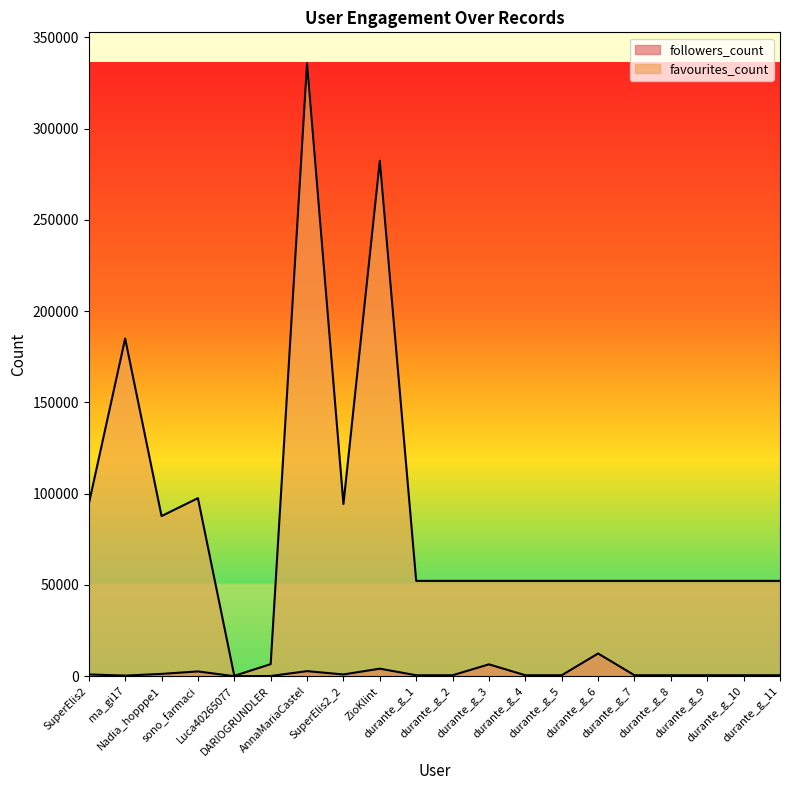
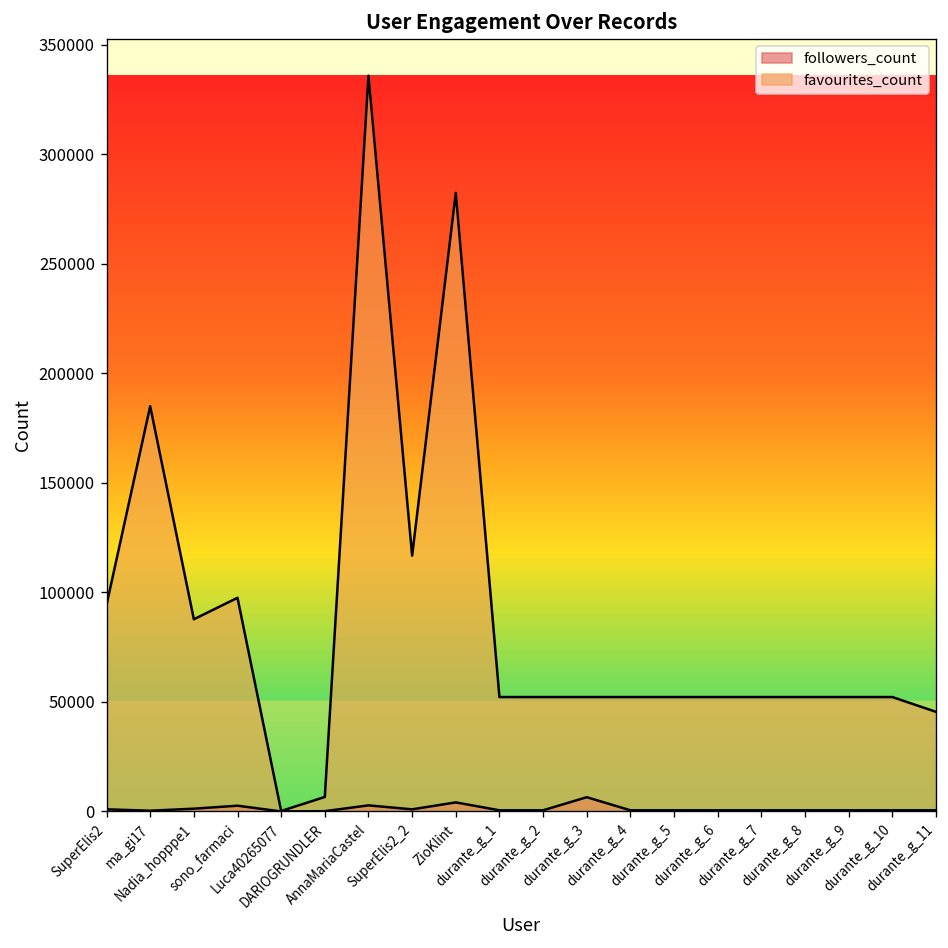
  {
    "followers_count": {
      "SuperElis2": 1000,
      "ma_gi17": 0,
      "Nadia_hopppe1": 1000,
      "sono_farmaci": 3000,
      "DARIOGRUNDLER": 0,
      "AnnaMariaCastel": 3000,
      "SuperElis2_2": 1000,
      "ZioKlint": 4000,
      "durante_g_1": 1000,
      "durante_g_2": 1000,
      "durante_g_3": 7000,
      "durante_g_4": 1000,
      "durante_g_5": 1000,
-     "durante_g_6": 12000,
+     "durante_g_6": 1000,
      "durante_g_7": 1000,
      "durante_g_8": 1000,
      "durante_g_9": 1000,
      "durante_g_10": 1000,
      "durante_g_11": 1000
    },
    "favourites_count": {
      "SuperElis2": 94000,
      "ma_gi17": 185000,
      "Nadia_hopppe1": 88000,
      "sono_farmaci": 98000,
      "DARIOGRUNDLER": 7000,
      "AnnaMariaCastel": 336000,
-     "SuperElis2_2": 94000,
+     "SuperElis2_2": 117000,
      "ZioKlint": 282000,
      "durante_g_1": 52000,
      "durante_g_2": 52000,
      "durante_g_3": 52000,
      "durante_g_4": 52000,
      "durante_g_5": 52000,
      "durante_g_6": 52000,
      "durante_g_7": 52000,
      "durante_g_8": 52000,
      "durante_g_9": 52000,
      "durante_g_10": 52000,
-     "durante_g_11": 52000
+     "durante_g_11": 45000
    }
  }
